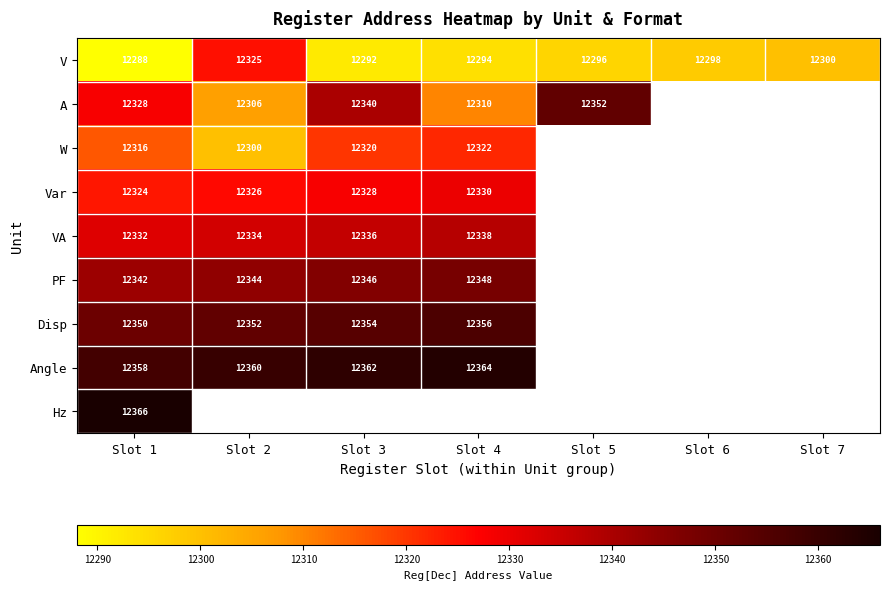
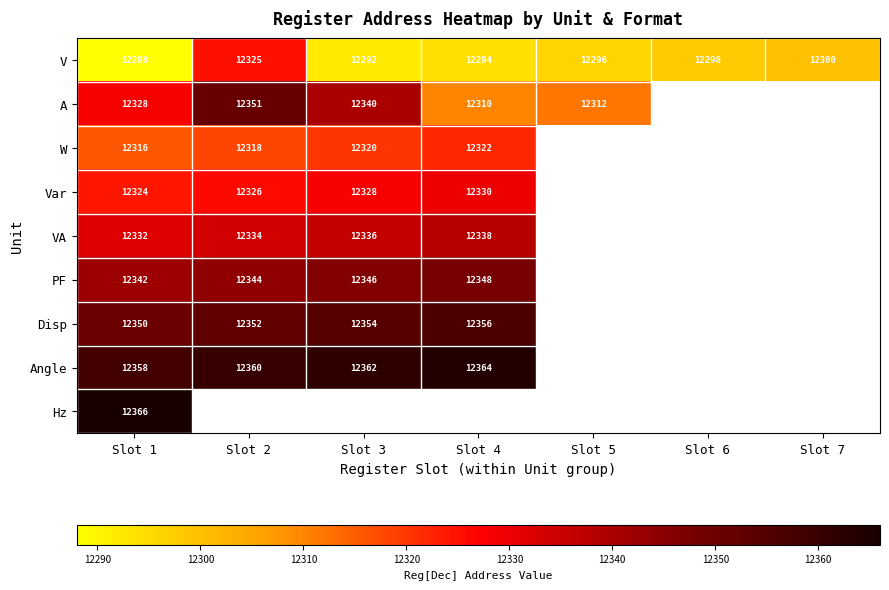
  {
    "V": {
      "Slot 1": 12288,
      "Slot 2": 12325,
      "Slot 3": 12292,
      "Slot 4": 12294,
      "Slot 5": 12296,
      "Slot 6": 12298,
      "Slot 7": 12300
    },
    "A": {
      "Slot 1": 12328,
-     "Slot 2": 12306,
+     "Slot 2": 12351,
      "Slot 3": 12340,
      "Slot 4": 12310,
-     "Slot 5": 12352
+     "Slot 5": 12312
    },
    "W": {
      "Slot 1": 12316,
-     "Slot 2": 12300,
+     "Slot 2": 12318,
      "Slot 3": 12320,
      "Slot 4": 12322
    },
    "Var": {
      "Slot 1": 12324,
      "Slot 2": 12326,
      "Slot 3": 12328,
      "Slot 4": 12330
    },
    "VA": {
      "Slot 1": 12332,
      "Slot 2": 12334,
      "Slot 3": 12336,
      "Slot 4": 12338
    },
    "PF": {
      "Slot 1": 12342,
      "Slot 2": 12344,
      "Slot 3": 12346,
      "Slot 4": 12348
    },
    "Disp": {
      "Slot 1": 12350,
      "Slot 2": 12352,
      "Slot 3": 12354,
      "Slot 4": 12356
    },
    "Angle": {
      "Slot 1": 12358,
      "Slot 2": 12360,
      "Slot 3": 12362,
      "Slot 4": 12364
    },
    "Hz": {
      "Slot 1": 12366
    }
  }
